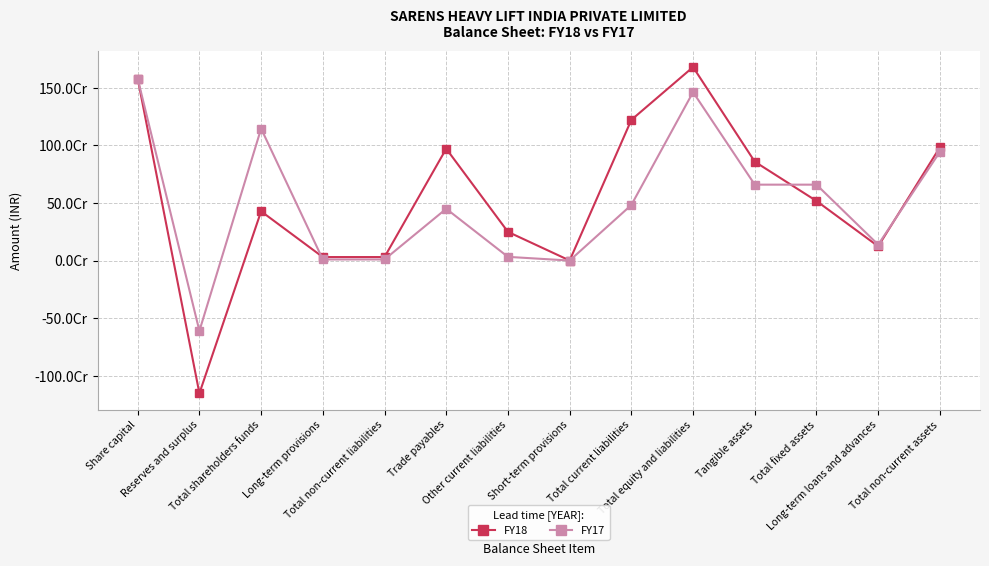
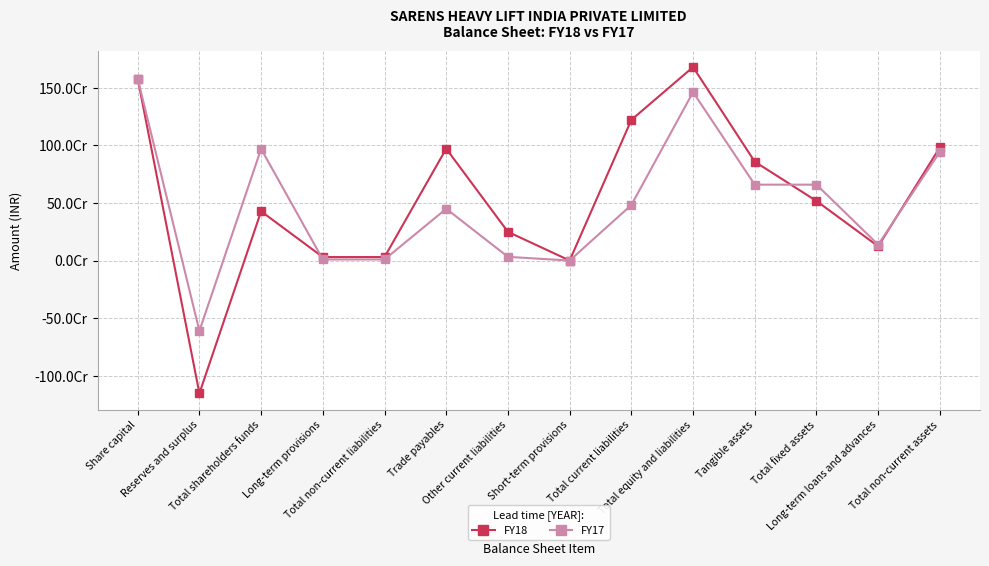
  {
    "FY18": {
      "Reserves and surplus": "-115Cr",
      "Total shareholders funds": "43Cr",
      "Trade payables": "97Cr",
      "Other current liabilities": "25Cr",
      "Total current liabilities": "122Cr",
      "Total equity and liabilities": "168Cr",
      "Tangible assets": "86Cr",
      "Total fixed assets": "52Cr",
      "Total non-current assets": "98Cr"
    },
    "FY17": {
      "Reserves and surplus": "-61Cr",
-     "Total shareholders funds": "115Cr",
+     "Total shareholders funds": "97Cr",
      "Trade payables": "45Cr",
      "Other current liabilities": "3Cr",
      "Total current liabilities": "48Cr",
      "Total equity and liabilities": "146Cr",
      "Tangible assets": "66Cr",
      "Total fixed assets": "66Cr",
      "Total non-current assets": "94Cr"
    }
  }
